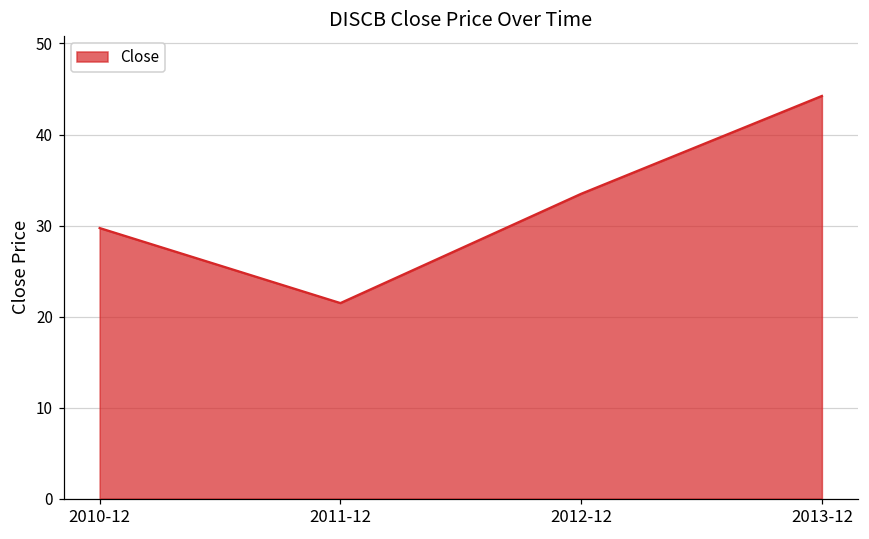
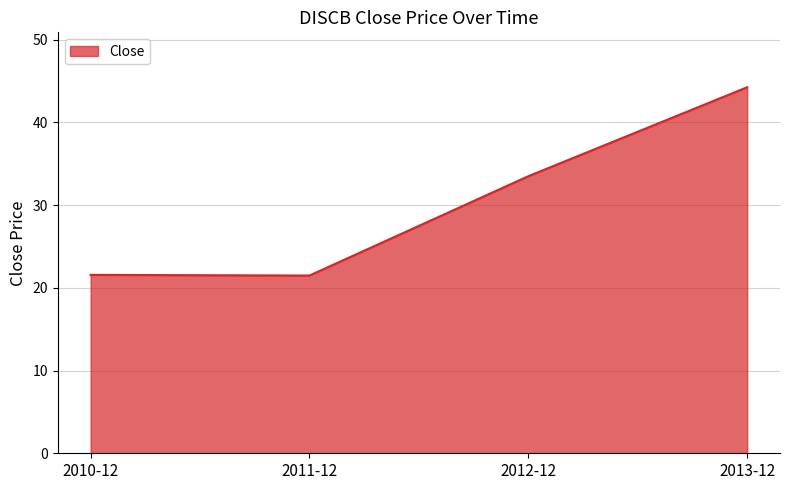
  {
-   "2010-12": 30,
+   "2010-12": 22,
    "2011-12": 21,
    "2012-12": 33,
    "2013-12": 44
  }
